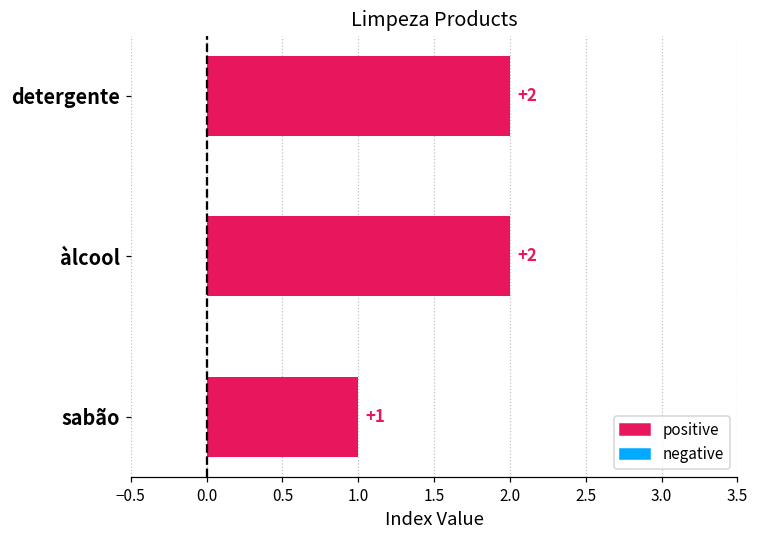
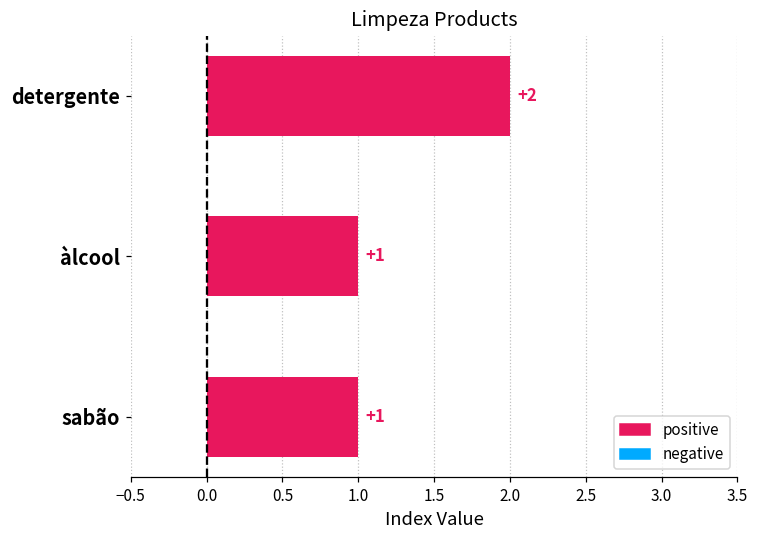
  {
    "negative": {
      "detergente": "0.00",
      "àlcool": "0.00",
      "sabão": "0.00"
    },
    "positive": {
      "detergente": "+2",
-     "àlcool": "+2",
+     "àlcool": "+1",
      "sabão": "+1"
    }
  }
